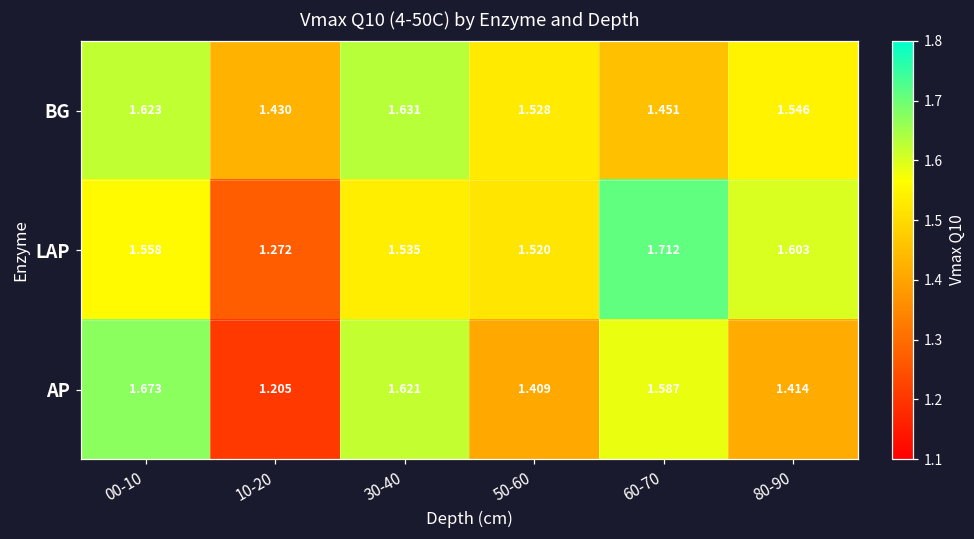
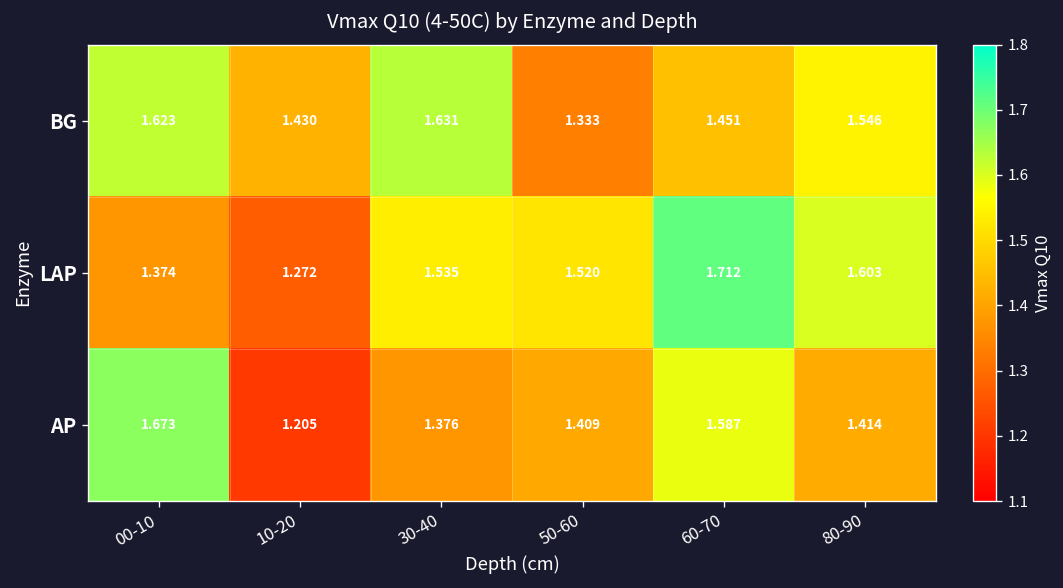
  {
    "BG": {
      "00-10": 1.623,
      "10-20": 1.430,
      "30-40": 1.631,
-     "50-60": 1.528,
+     "50-60": 1.333,
      "60-70": 1.451,
      "80-90": 1.546
    },
    "LAP": {
-     "00-10": 1.558,
+     "00-10": 1.374,
      "10-20": 1.272,
      "30-40": 1.535,
      "50-60": 1.520,
      "60-70": 1.712,
      "80-90": 1.603
    },
    "AP": {
      "00-10": 1.673,
      "10-20": 1.205,
-     "30-40": 1.621,
+     "30-40": 1.376,
      "50-60": 1.409,
      "60-70": 1.587,
      "80-90": 1.414
    }
  }
